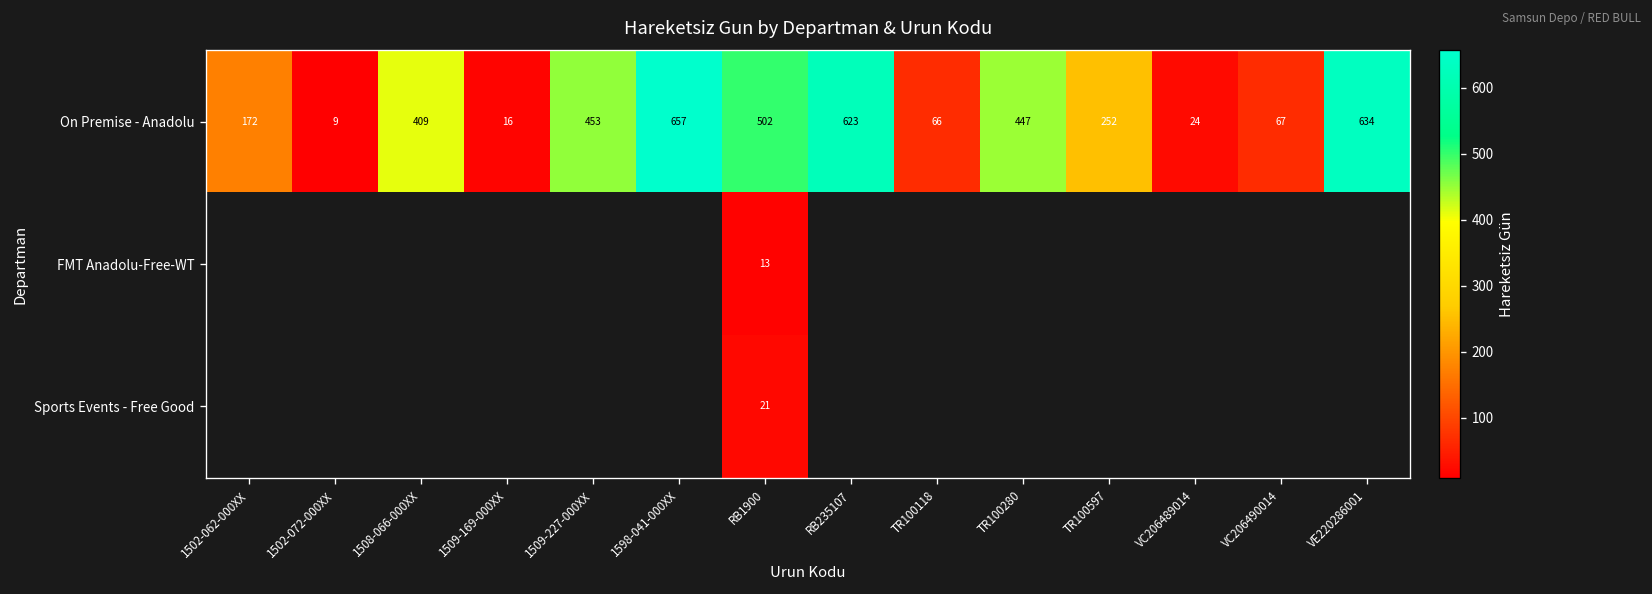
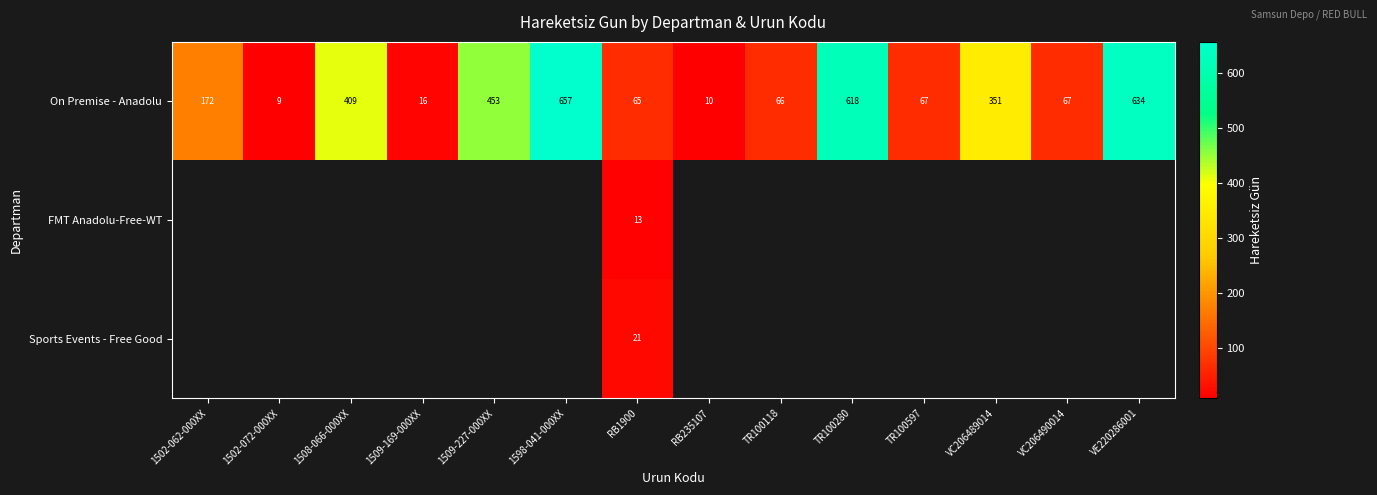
  {
    "On Premise - Anadolu": {
      "1502-062-000XX": 172,
      "1502-072-000XX": 9,
      "1508-066-000XX": 409,
      "1509-169-000XX": 16,
      "1509-227-000XX": 453,
      "1598-041-000XX": 657,
-     "RB1900": 502,
-     "RB235107": 623,
+     "RB1900": 65,
+     "RB235107": 10,
      "TR100118": 66,
-     "TR100280": 447,
-     "TR100597": 252,
-     "VC206489014": 24,
+     "TR100280": 618,
+     "TR100597": 67,
+     "VC206489014": 351,
      "VC206490014": 67,
      "VE220286001": 634
    },
    "FMT Anadolu-Free-WT": {
      "RB1900": 13
    },
    "Sports Events - Free Good": {
      "RB1900": 21
    }
  }
